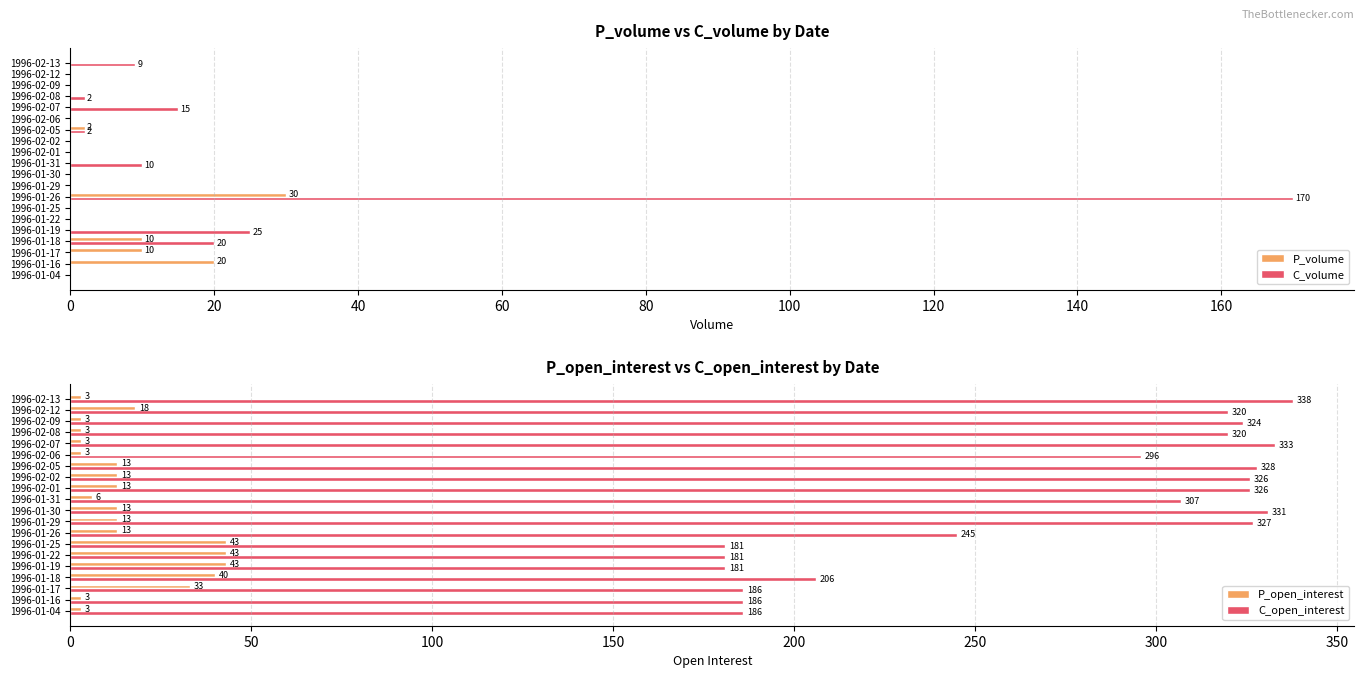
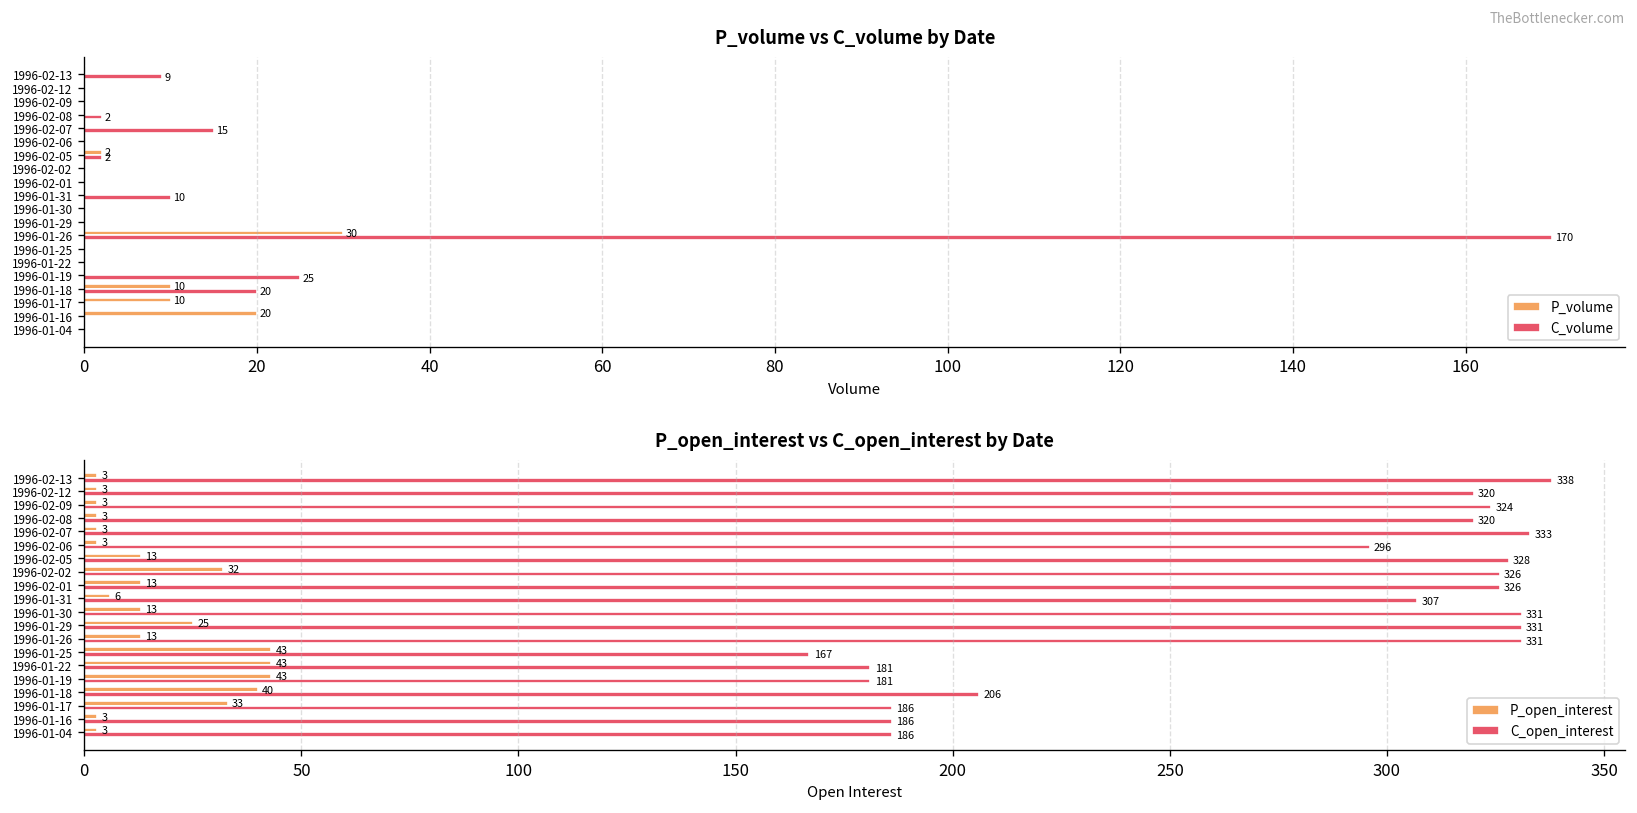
  {
    "P_volume vs C_volume by Date": {
      "P_volume": {
        "1996-01-26": 30,
        "1996-01-18": 10,
        "1996-01-17": 10,
        "1996-01-16": 20
      },
      "C_volume": {
        "1996-02-13": 9,
        "1996-02-08": 2,
        "1996-02-07": 15,
        "1996-01-31": 10,
        "1996-01-26": 170,
        "1996-01-19": 25,
        "1996-01-18": 20
      }
    },
    "P_open_interest vs C_open_interest by Date": {
      "P_open_interest": {
        "1996-02-13": 3,
-       "1996-02-12": 18,
+       "1996-02-12": 3,
        "1996-02-09": 3,
        "1996-02-08": 3,
        "1996-02-07": 3,
        "1996-02-06": 3,
        "1996-02-05": 13,
-       "1996-02-02": 13,
+       "1996-02-02": 32,
        "1996-02-01": 13,
        "1996-01-31": 6,
        "1996-01-30": 13,
-       "1996-01-29": 13,
+       "1996-01-29": 25,
        "1996-01-26": 13,
        "1996-01-25": 43,
        "1996-01-22": 43,
        "1996-01-19": 43,
        "1996-01-18": 40,
        "1996-01-17": 33,
        "1996-01-16": 3,
        "1996-01-04": 3
      },
      "C_open_interest": {
        "1996-02-13": 338,
        "1996-02-12": 320,
        "1996-02-09": 324,
        "1996-02-08": 320,
        "1996-02-07": 333,
        "1996-02-06": 296,
        "1996-02-05": 328,
        "1996-02-02": 326,
        "1996-02-01": 326,
        "1996-01-31": 307,
        "1996-01-30": 331,
-       "1996-01-29": 327,
-       "1996-01-26": 245,
-       "1996-01-25": 181,
+       "1996-01-29": 331,
+       "1996-01-26": 331,
+       "1996-01-25": 167,
        "1996-01-22": 181,
        "1996-01-19": 181,
        "1996-01-18": 206,
        "1996-01-17": 186,
        "1996-01-16": 186,
        "1996-01-04": 186
      }
    }
  }
